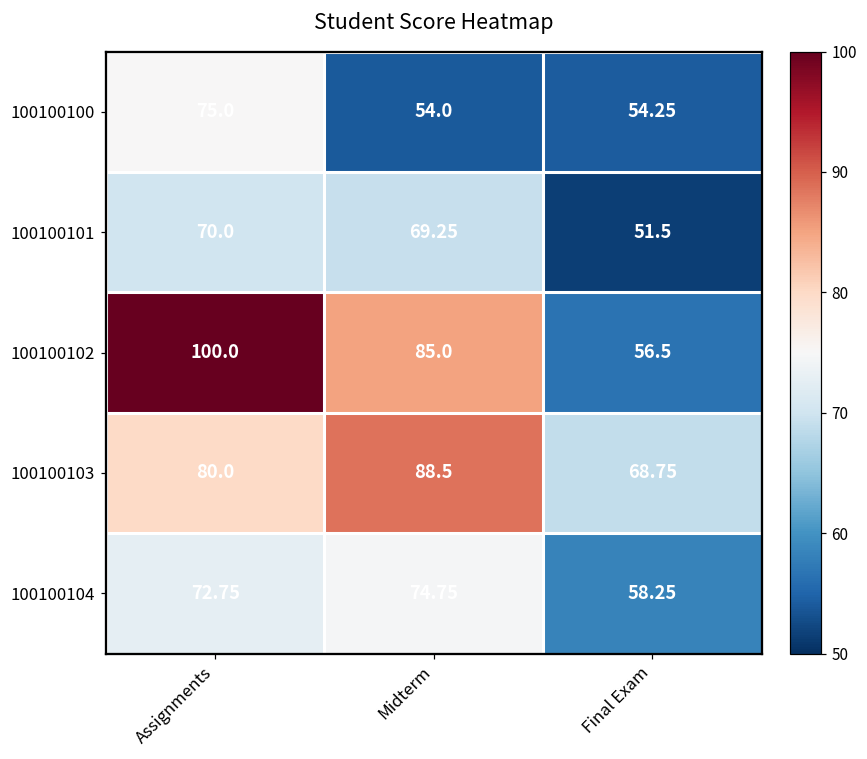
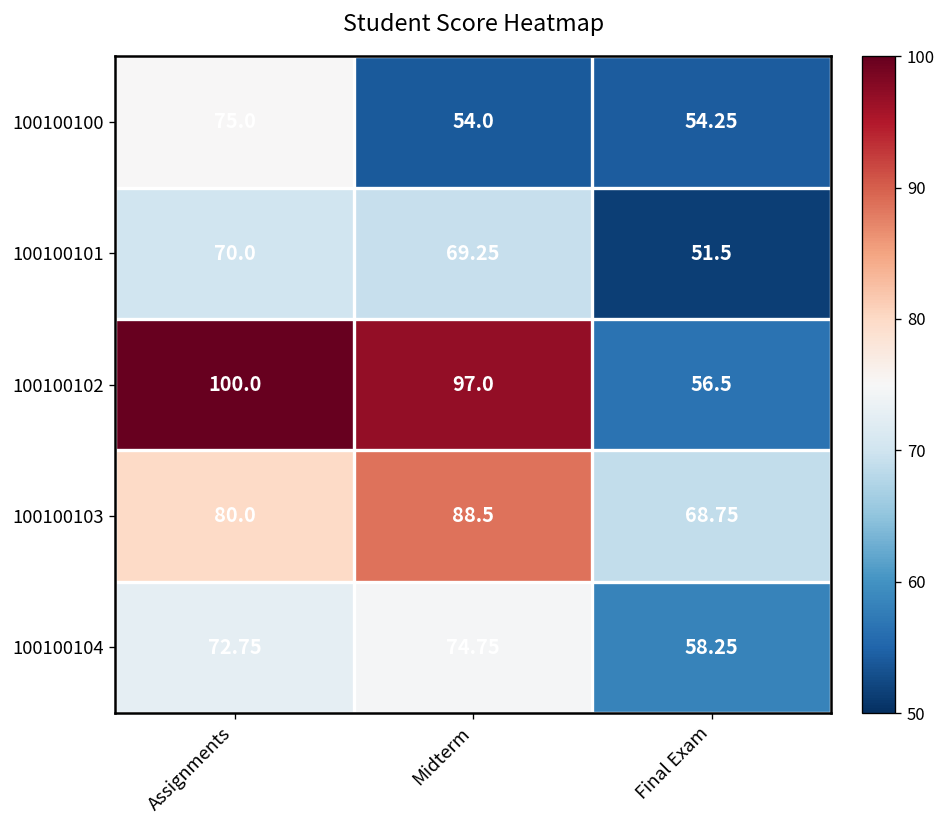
  {
    "100100100": {
      "Midterm": 54.0,
      "Final Exam": 54.25
    },
    "100100101": {
      "Midterm": 69.25,
      "Final Exam": 51.5
    },
    "100100102": {
      "Assignments": 100.0,
-     "Midterm": 85.0,
+     "Midterm": 97.0,
      "Final Exam": 56.5
    },
    "100100103": {
      "Assignments": 80.0,
      "Midterm": 88.5,
      "Final Exam": 68.75
    },
    "100100104": {
      "Final Exam": 58.25
    }
  }
